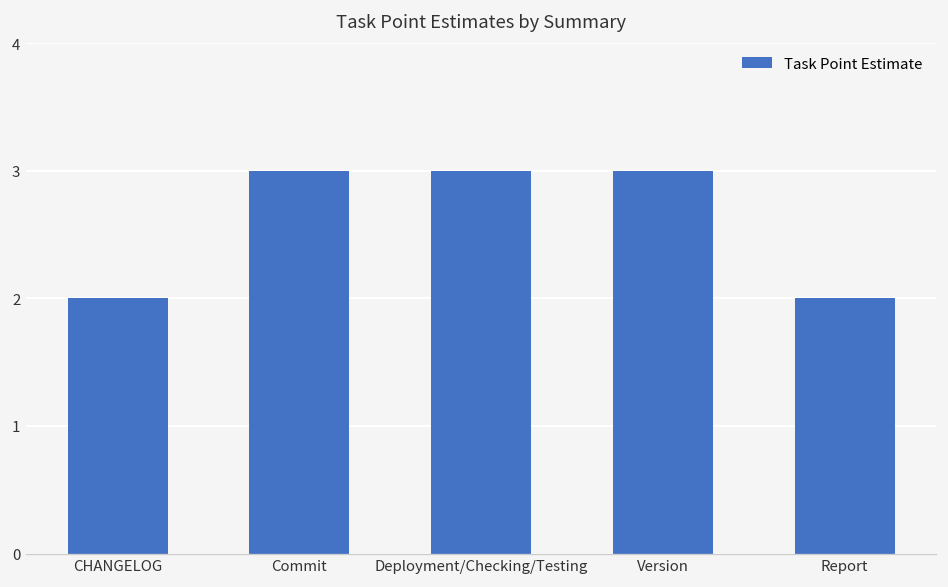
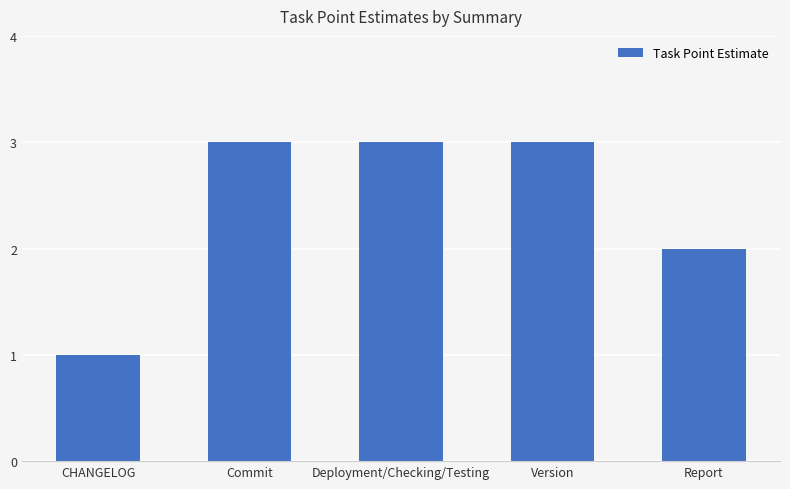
  {
-   "CHANGELOG": 2,
+   "CHANGELOG": 1,
    "Commit": 3,
    "Deployment/Checking/Testing": 3,
    "Version": 3,
    "Report": 2
  }
